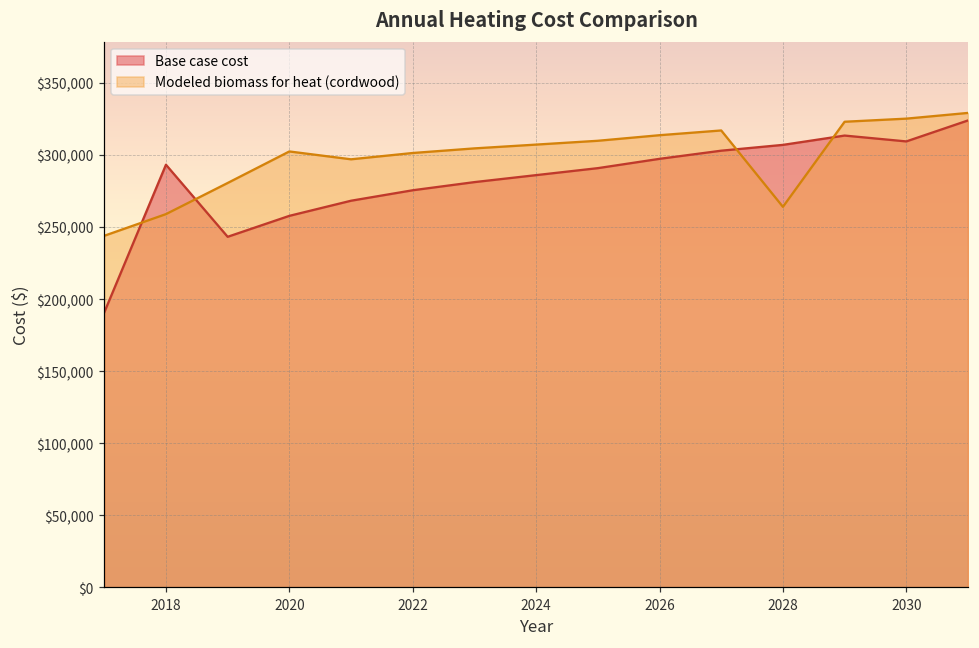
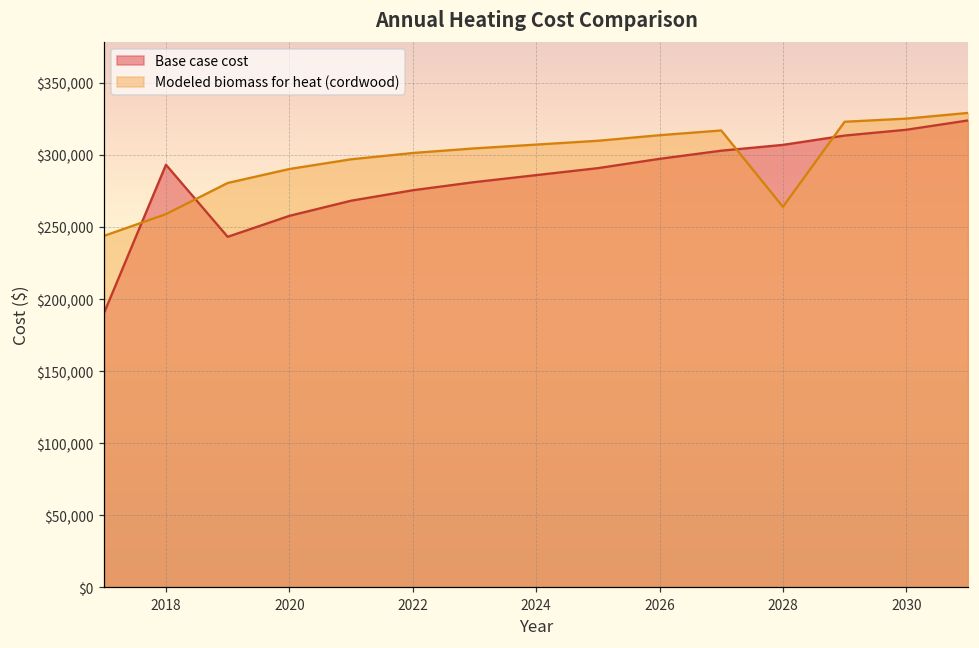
  {
    "Base case cost": {
      "2018": "$293,000",
      "2020": "$258,000",
      "2022": "$276,000",
      "2024": "$286,000",
      "2026": "$297,000",
      "2028": "$307,000",
-     "2030": "$309,000"
+     "2030": "$318,000"
    },
    "Modeled biomass for heat (cordwood)": {
      "2018": "$259,000",
-     "2020": "$302,000",
+     "2020": "$290,000",
      "2022": "$301,000",
      "2024": "$307,000",
      "2026": "$314,000",
      "2028": "$264,000",
      "2030": "$325,000"
    }
  }
